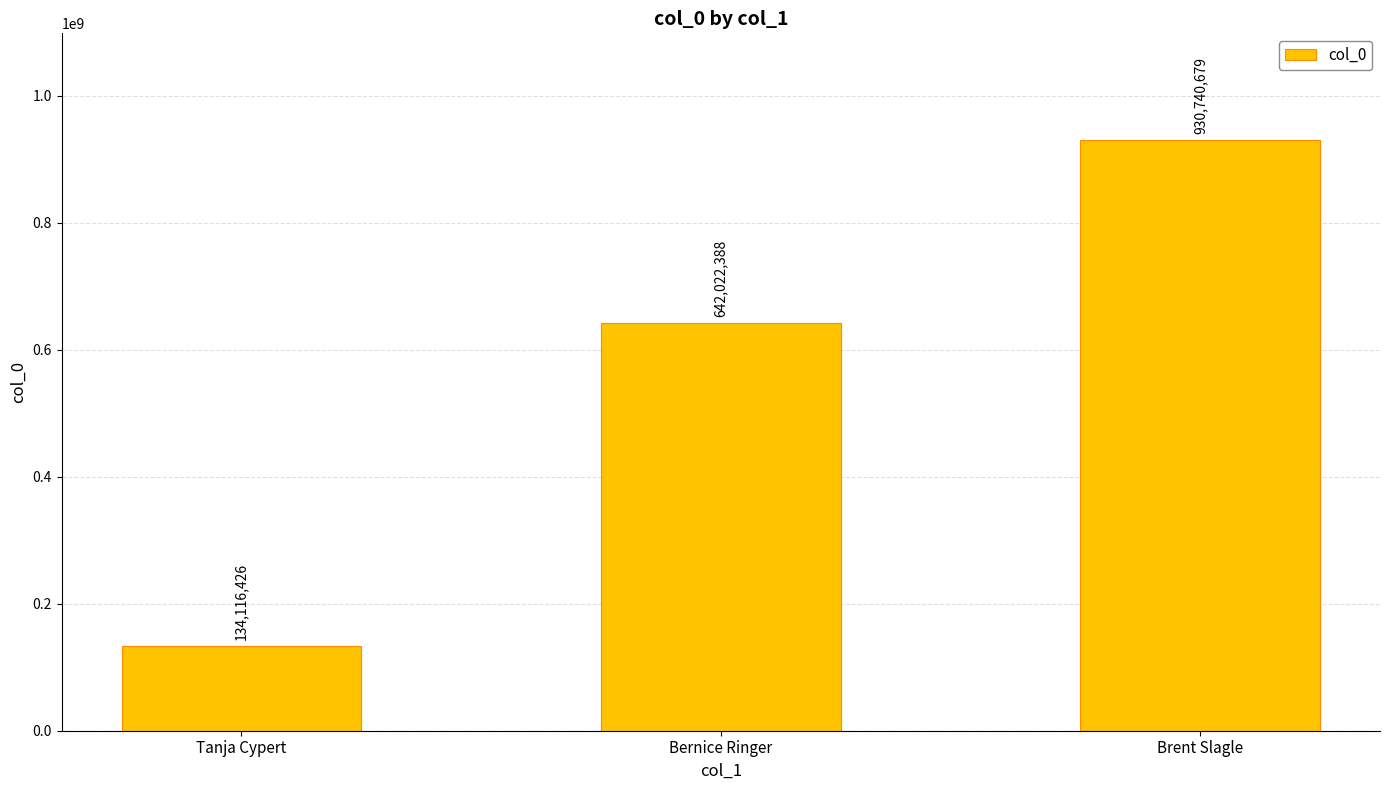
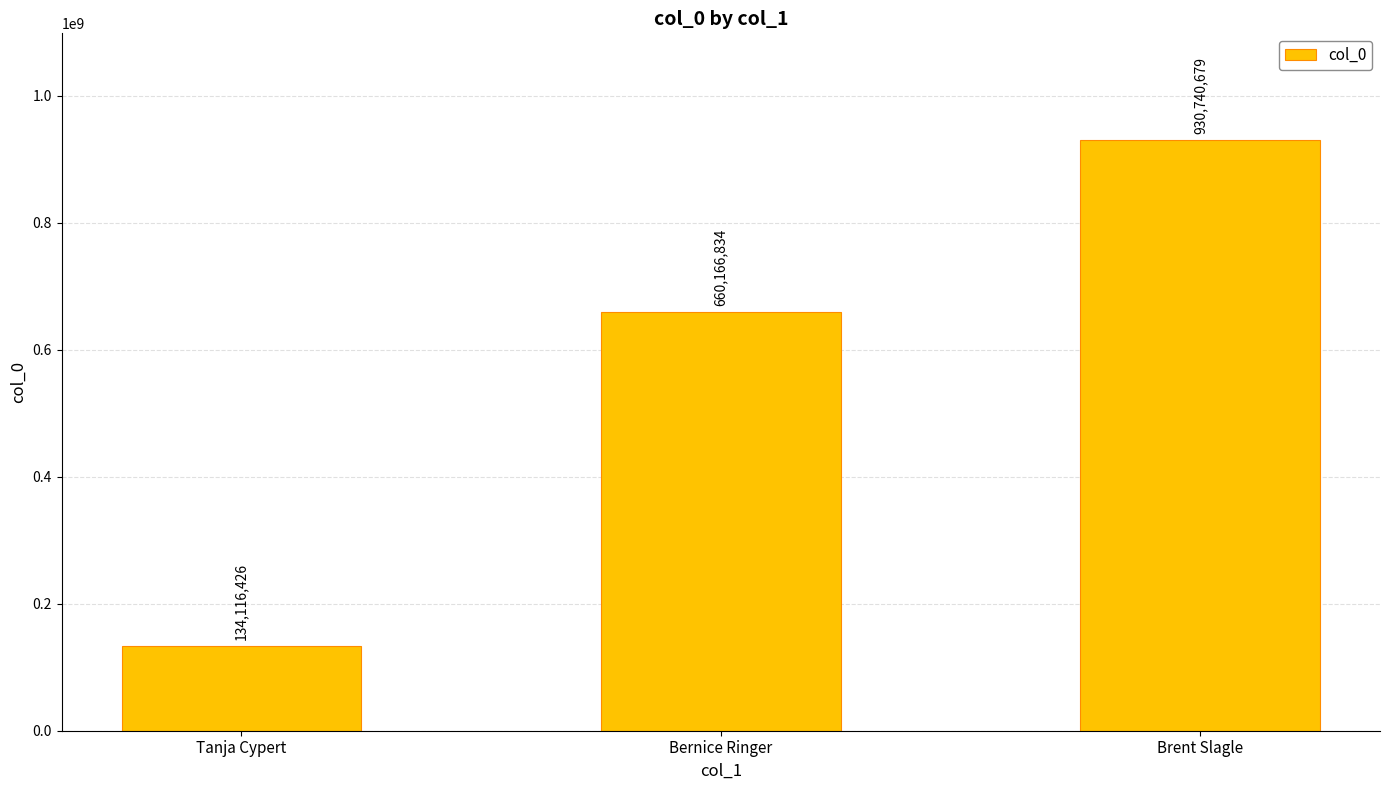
  {
    "Tanja Cypert": "134,116,426",
-   "Bernice Ringer": "642,022,388",
+   "Bernice Ringer": "660,166,834",
    "Brent Slagle": "930,740,679"
  }
